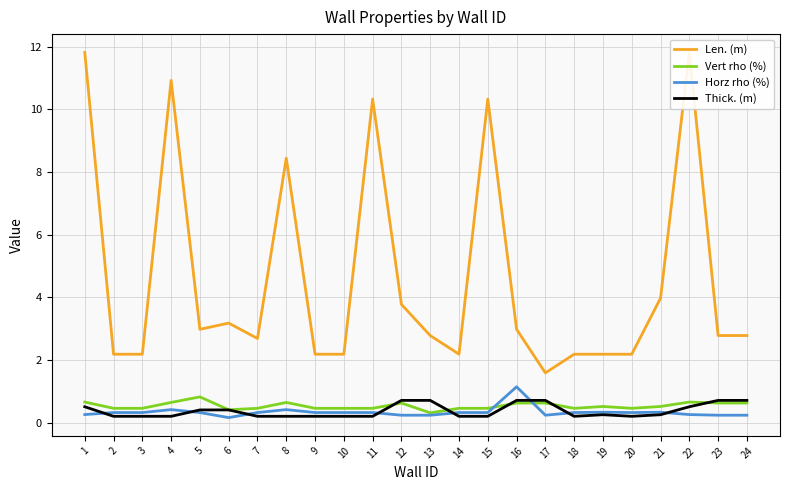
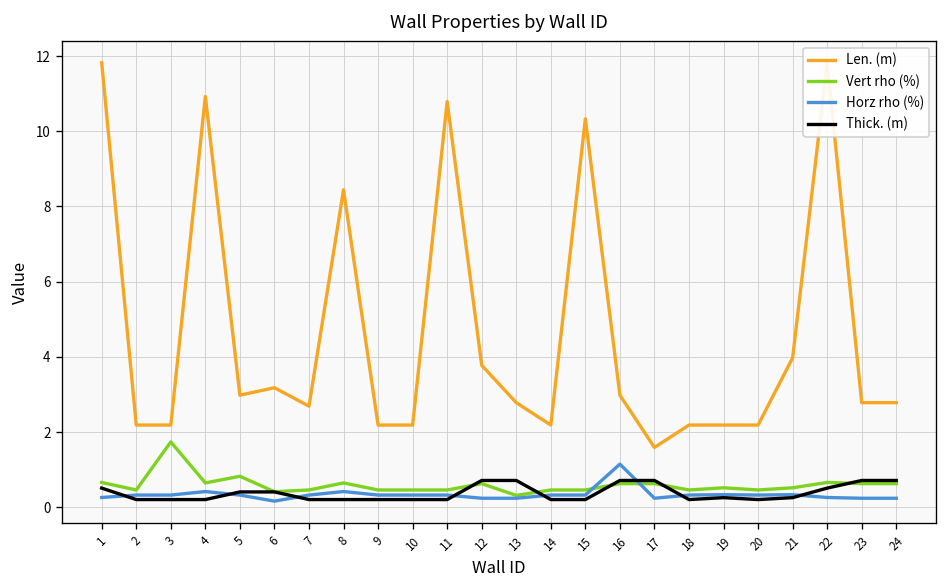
  {
    "Len. (m)": {
      "1": 11.8,
      "2": 2.2,
      "3": 2.2,
      "4": 10.9,
      "5": 3.0,
      "6": 3.2,
      "7": 2.7,
      "8": 8.4,
      "9": 2.2,
      "10": 2.2,
-     "11": 10.3,
+     "11": 10.8,
      "12": 3.8,
      "13": 2.8,
      "14": 2.2,
      "15": 10.3,
      "16": 3.0,
      "17": 1.6,
      "18": 2.2,
      "19": 2.2,
      "20": 2.2,
      "21": 4.0,
      "23": 2.8,
      "24": 2.8
    },
    "Vert rho (%)": {
      "1": 0.7,
      "2": 0.5,
-     "3": 0.5,
+     "3": 1.7,
      "4": 0.6,
      "5": 0.8,
      "7": 0.5,
      "8": 0.6,
      "9": 0.5,
      "10": 0.5,
      "11": 0.5,
      "12": 0.6,
      "14": 0.5,
      "15": 0.5,
      "16": 0.6,
      "17": 0.6,
      "18": 0.5,
      "19": 0.5,
      "20": 0.5,
      "21": 0.5,
      "22": 0.7,
      "23": 0.6,
      "24": 0.6
    },
    "Horz rho (%)": {
      "1": 0.3,
      "2": 0.3,
      "3": 0.3,
      "4": 0.4,
      "5": 0.3,
      "6": 0.2,
      "7": 0.3,
      "8": 0.4,
      "9": 0.3,
      "10": 0.3,
      "11": 0.3,
      "12": 0.2,
      "14": 0.3,
      "15": 0.3,
      "16": 1.1,
      "17": 0.2,
      "18": 0.3,
      "20": 0.3,
      "22": 0.3,
      "23": 0.2,
      "24": 0.2
    },
    "Thick. (m)": {
      "1": 0.5,
      "2": 0.2,
      "3": 0.2,
      "4": 0.2,
      "5": 0.4,
      "7": 0.2,
      "8": 0.2,
      "9": 0.2,
      "10": 0.2,
      "11": 0.2,
      "12": 0.7,
      "13": 0.7,
      "14": 0.2,
      "15": 0.2,
      "16": 0.7,
      "17": 0.7,
      "18": 0.2,
      "20": 0.2,
      "22": 0.5,
      "23": 0.7,
      "24": 0.7
    }
  }
